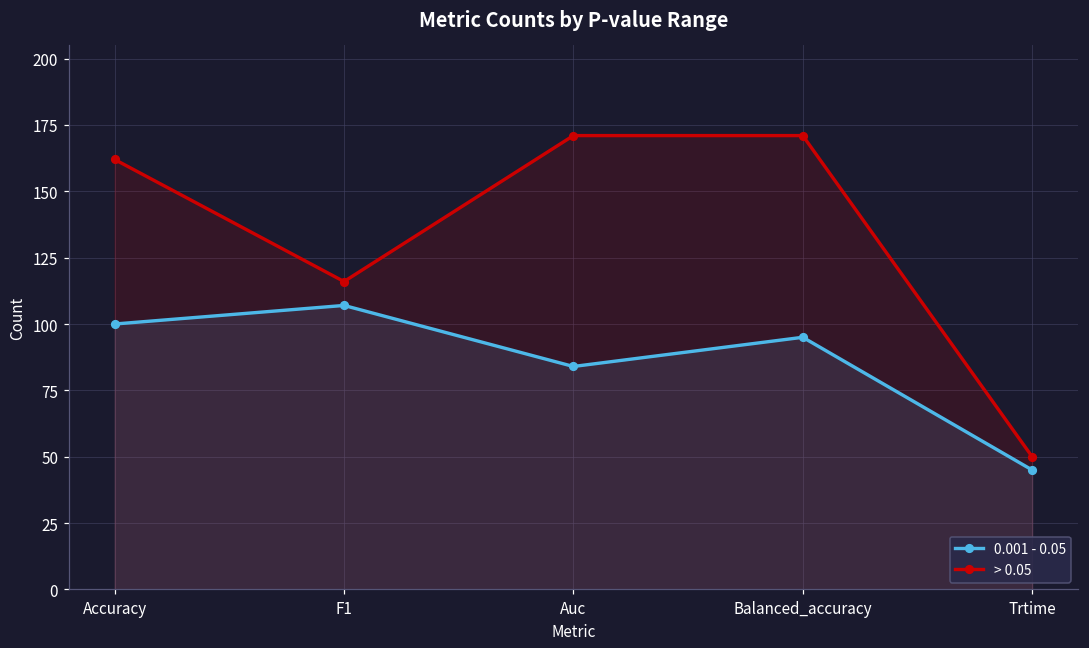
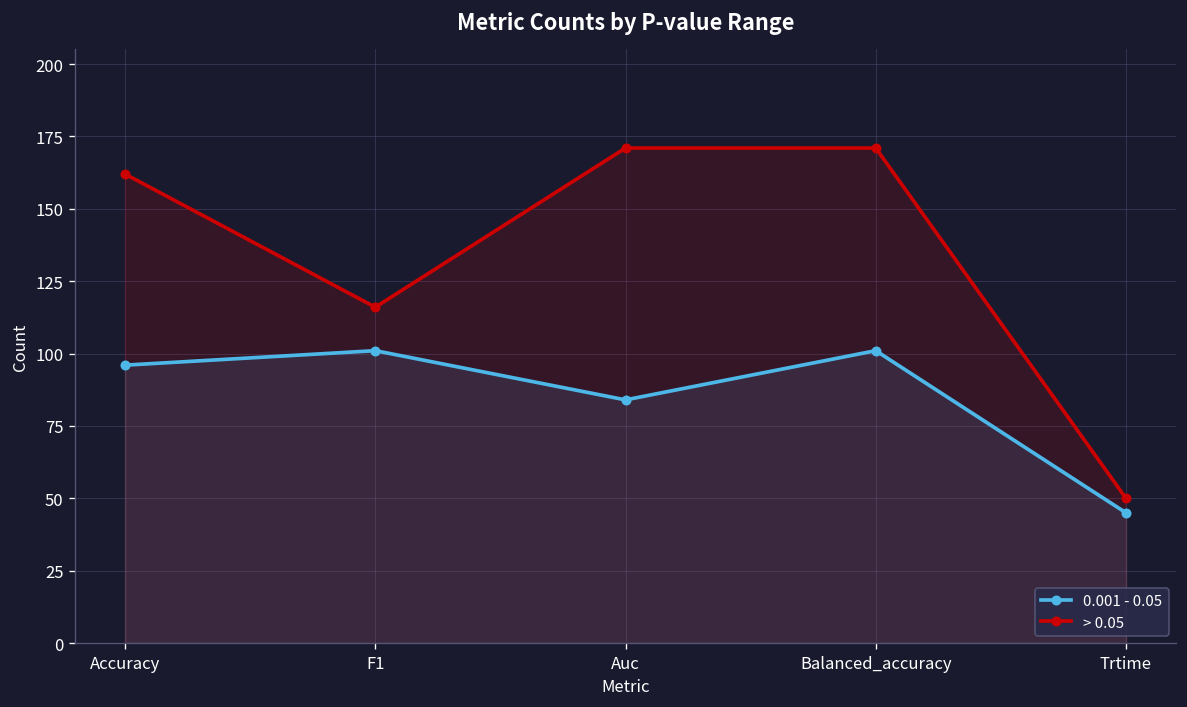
  {
    "0.001 - 0.05": {
-     "Accuracy": 100,
-     "F1": 107,
+     "Accuracy": 96,
+     "F1": 101,
      "Auc": 84,
-     "Balanced_accuracy": 95,
+     "Balanced_accuracy": 101,
      "Trtime": 45
    },
    "> 0.05": {
      "Accuracy": 162,
      "F1": 116,
      "Auc": 171,
      "Balanced_accuracy": 171,
      "Trtime": 50
    }
  }
